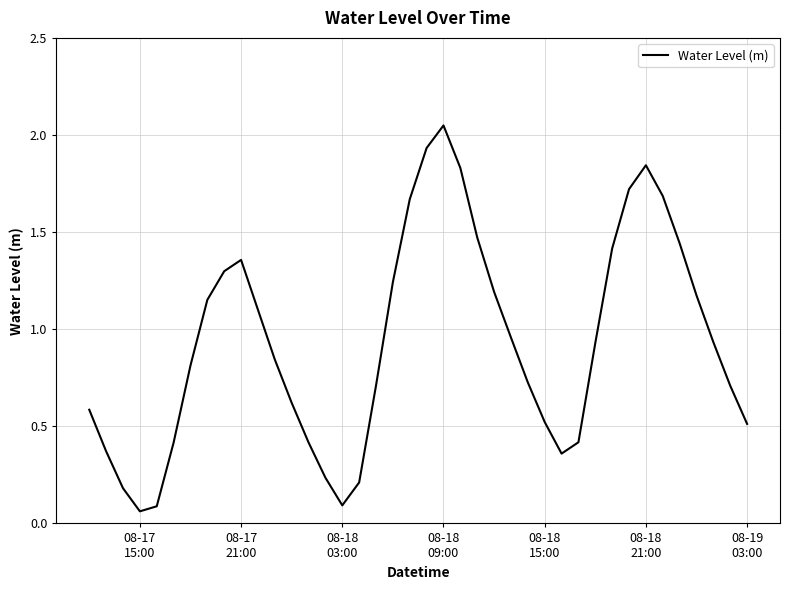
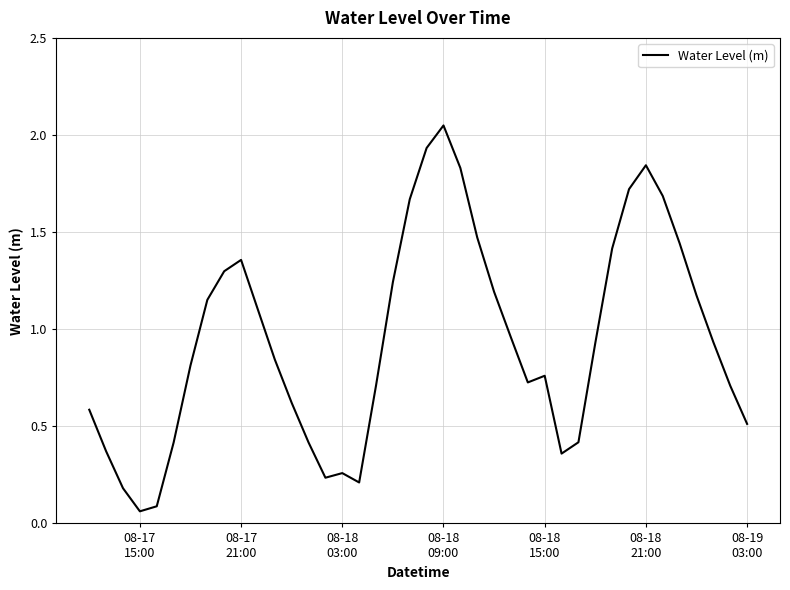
  {
    "08-17 15:00": 0.06,
    "08-17 21:00": 1.36,
-   "08-18 03:00": 0.09,
+   "08-18 03:00": 0.26,
    "08-18 09:00": 2.05,
-   "08-18 15:00": 0.52,
+   "08-18 15:00": 0.76,
    "08-18 21:00": 1.84,
    "08-19 03:00": 0.51
  }
